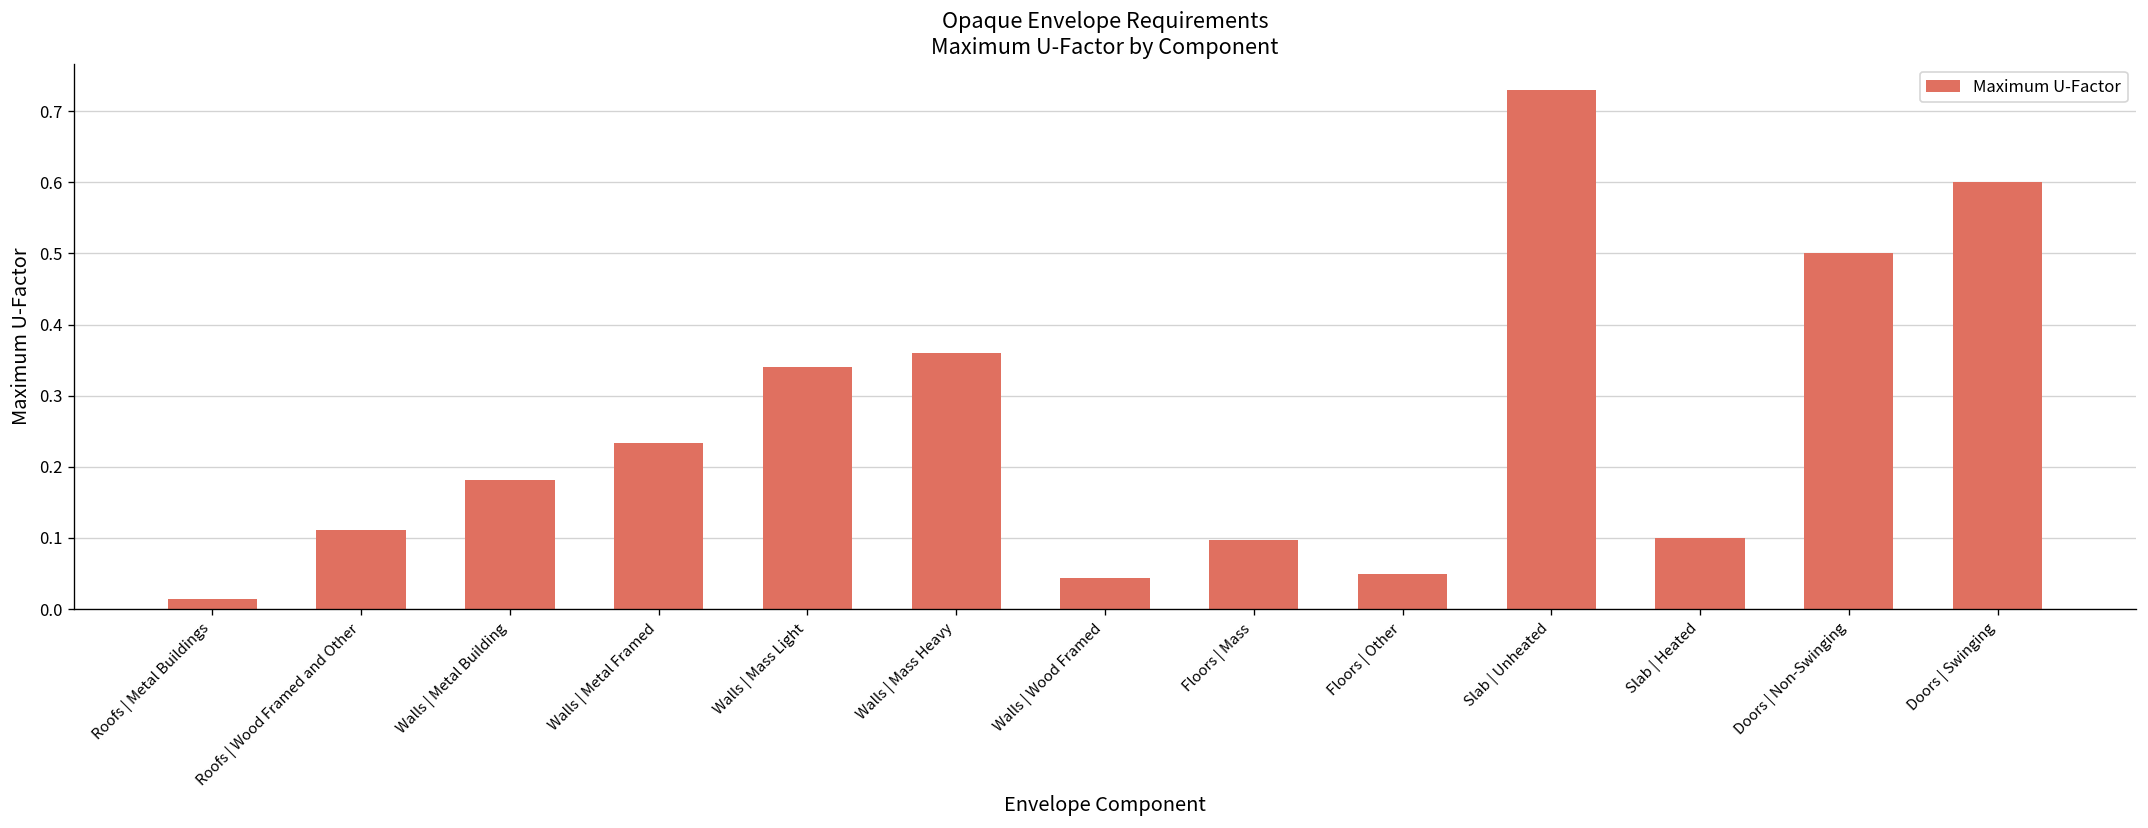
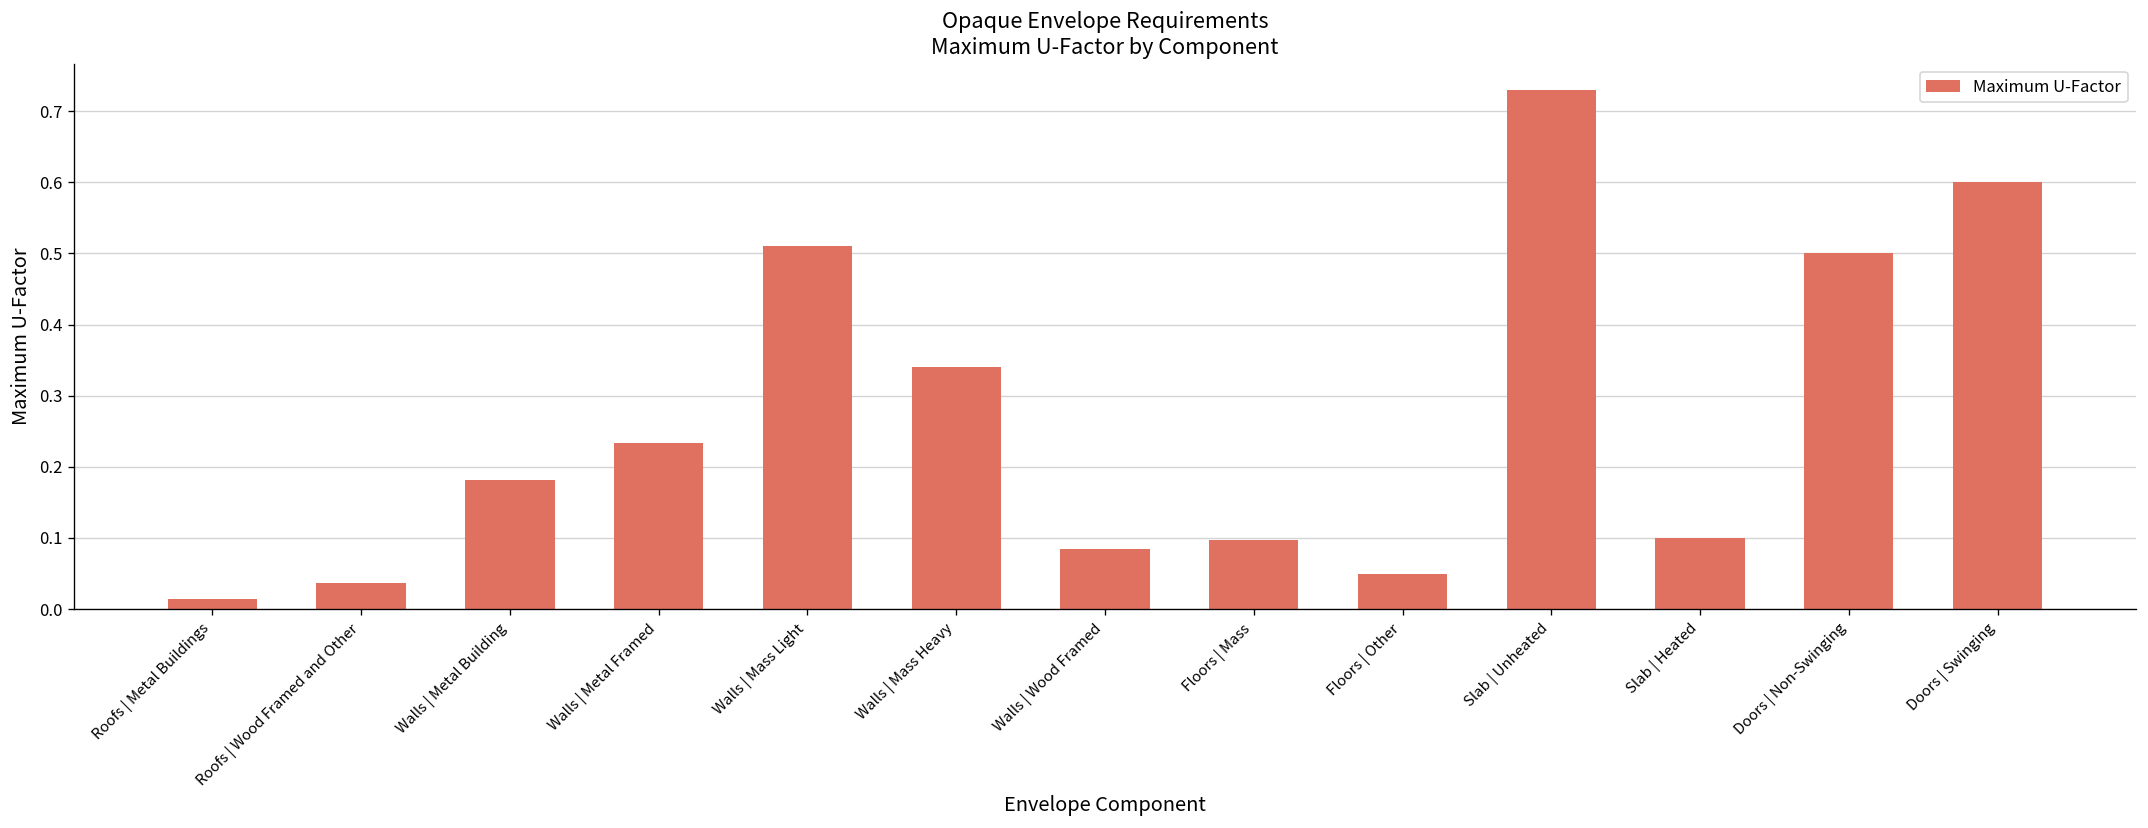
  {
    "Roofs | Metal Buildings": 0.01,
-   "Roofs | Wood Framed and Other": 0.11,
+   "Roofs | Wood Framed and Other": 0.04,
    "Walls | Metal Building": 0.18,
    "Walls | Metal Framed": 0.23,
-   "Walls | Mass Light": 0.34,
-   "Walls | Mass Heavy": 0.36,
-   "Walls | Wood Framed": 0.04,
+   "Walls | Mass Light": 0.51,
+   "Walls | Mass Heavy": 0.34,
+   "Walls | Wood Framed": 0.08,
    "Floors | Mass": 0.10,
    "Floors | Other": 0.05,
    "Slab | Unheated": 0.73,
    "Slab | Heated": 0.10,
    "Doors | Non-Swinging": 0.50,
    "Doors | Swinging": 0.60
  }
